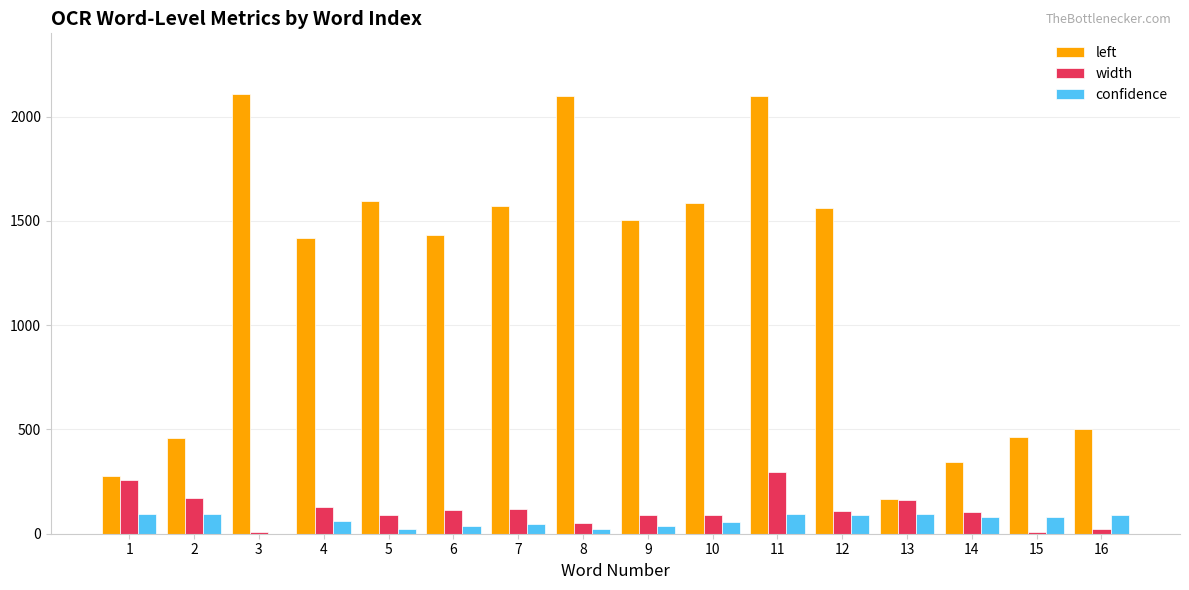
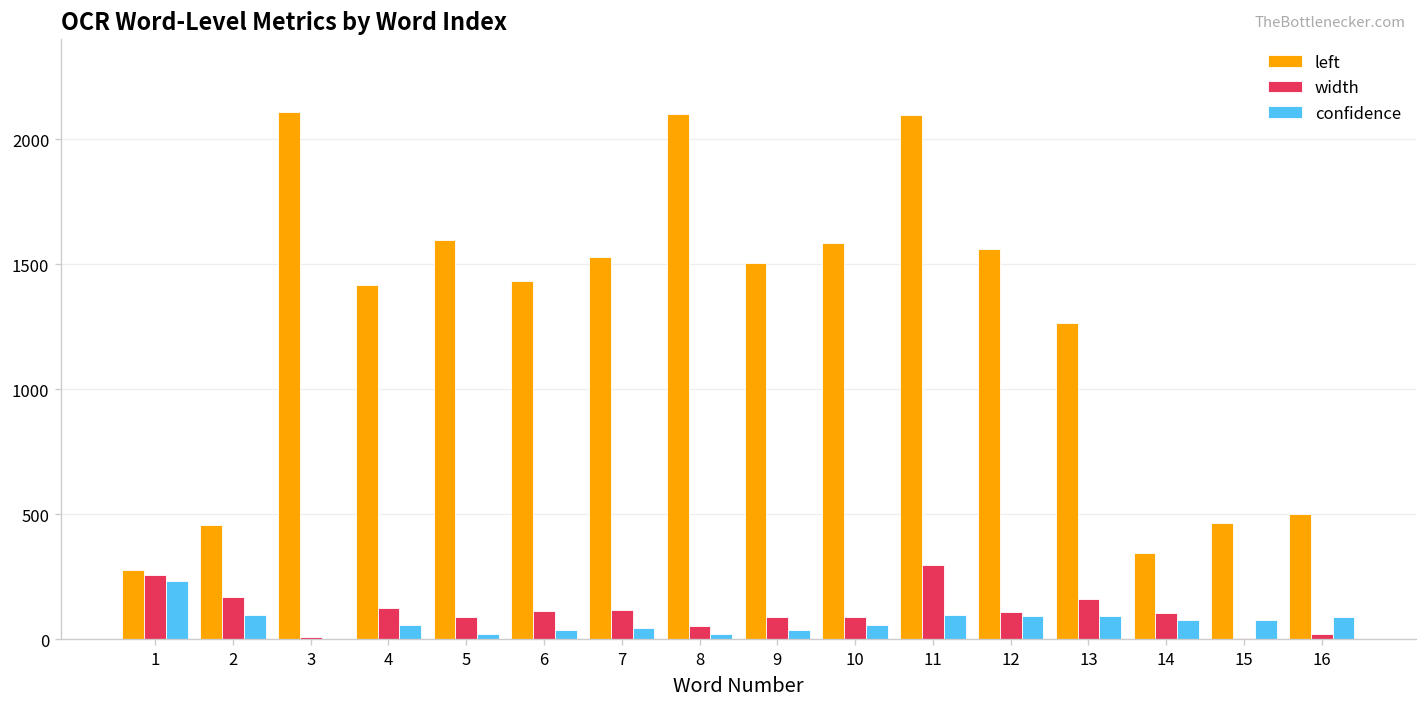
  {
    "left": {
      "1": 280,
      "2": 460,
      "3": 2110,
      "4": 1420,
      "5": 1600,
      "6": 1430,
-     "7": 1570,
+     "7": 1530,
      "8": 2100,
      "9": 1510,
      "10": 1590,
      "11": 2100,
      "12": 1560,
-     "13": 170,
+     "13": 1260,
      "14": 350,
      "15": 470,
      "16": 500
    },
    "width": {
      "1": 260,
      "2": 170,
      "4": 130,
      "5": 90,
      "6": 110,
      "7": 120,
      "8": 50,
      "9": 90,
      "10": 90,
      "11": 300,
      "12": 110,
      "13": 160,
      "14": 100,
      "16": 20
    },
    "confidence": {
-     "1": 100,
+     "1": 230,
      "2": 100,
      "4": 60,
      "5": 20,
      "6": 40,
      "7": 50,
      "8": 20,
      "9": 40,
      "10": 60,
      "11": 100,
      "12": 90,
      "13": 100,
      "14": 80,
      "15": 80,
      "16": 90
    }
  }
